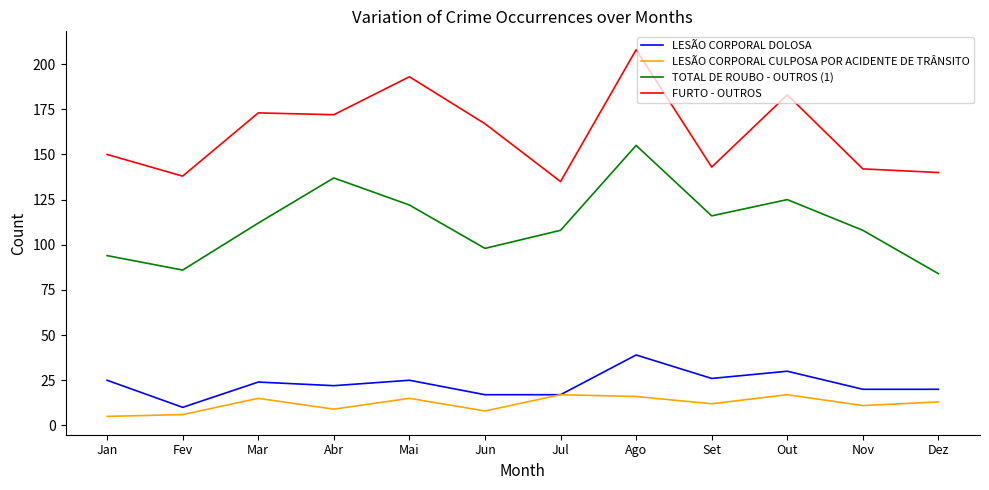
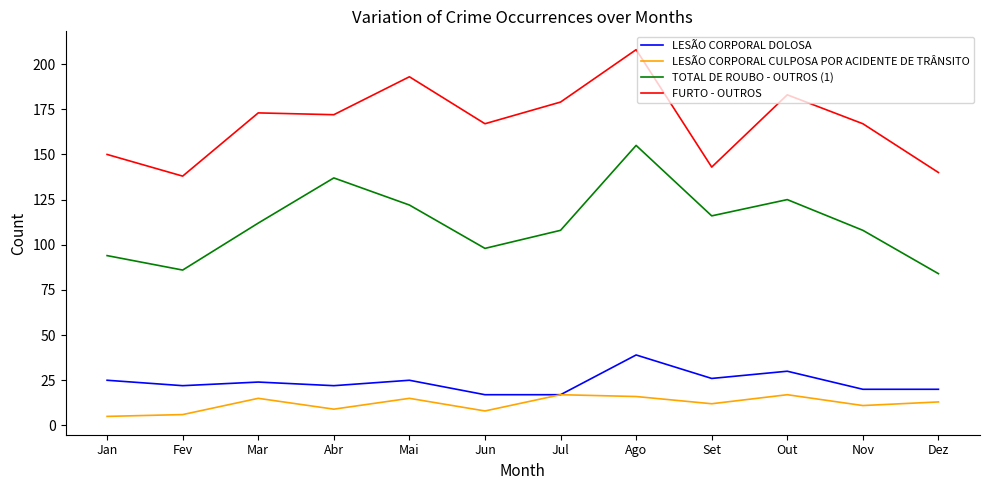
  {
    "LESÃO CORPORAL DOLOSA": {
      "Jan": 25,
-     "Fev": 10,
+     "Fev": 22,
      "Mar": 24,
      "Abr": 22,
      "Mai": 25,
      "Jun": 17,
      "Ago": 39,
      "Set": 26,
      "Out": 30,
      "Nov": 20,
      "Dez": 20
    },
    "LESÃO CORPORAL CULPOSA POR ACIDENTE DE TRÂNSITO": {
      "Jan": 5,
      "Fev": 6,
      "Mar": 15,
      "Abr": 9,
      "Mai": 15,
      "Jun": 8,
      "Ago": 16,
      "Set": 12,
      "Out": 17,
      "Nov": 11,
      "Dez": 13
    },
    "TOTAL DE ROUBO - OUTROS (1)": {
      "Jan": 94,
      "Fev": 86,
      "Mar": 112,
      "Abr": 137,
      "Mai": 122,
      "Jun": 98,
      "Jul": 108,
      "Ago": 155,
      "Set": 116,
      "Out": 125,
      "Nov": 108,
      "Dez": 84
    },
    "FURTO - OUTROS": {
      "Jan": 150,
      "Fev": 138,
      "Mar": 173,
      "Abr": 172,
      "Mai": 193,
      "Jun": 167,
-     "Jul": 135,
+     "Jul": 179,
      "Ago": 208,
      "Set": 143,
-     "Nov": 142,
+     "Nov": 167,
      "Dez": 140
    }
  }
